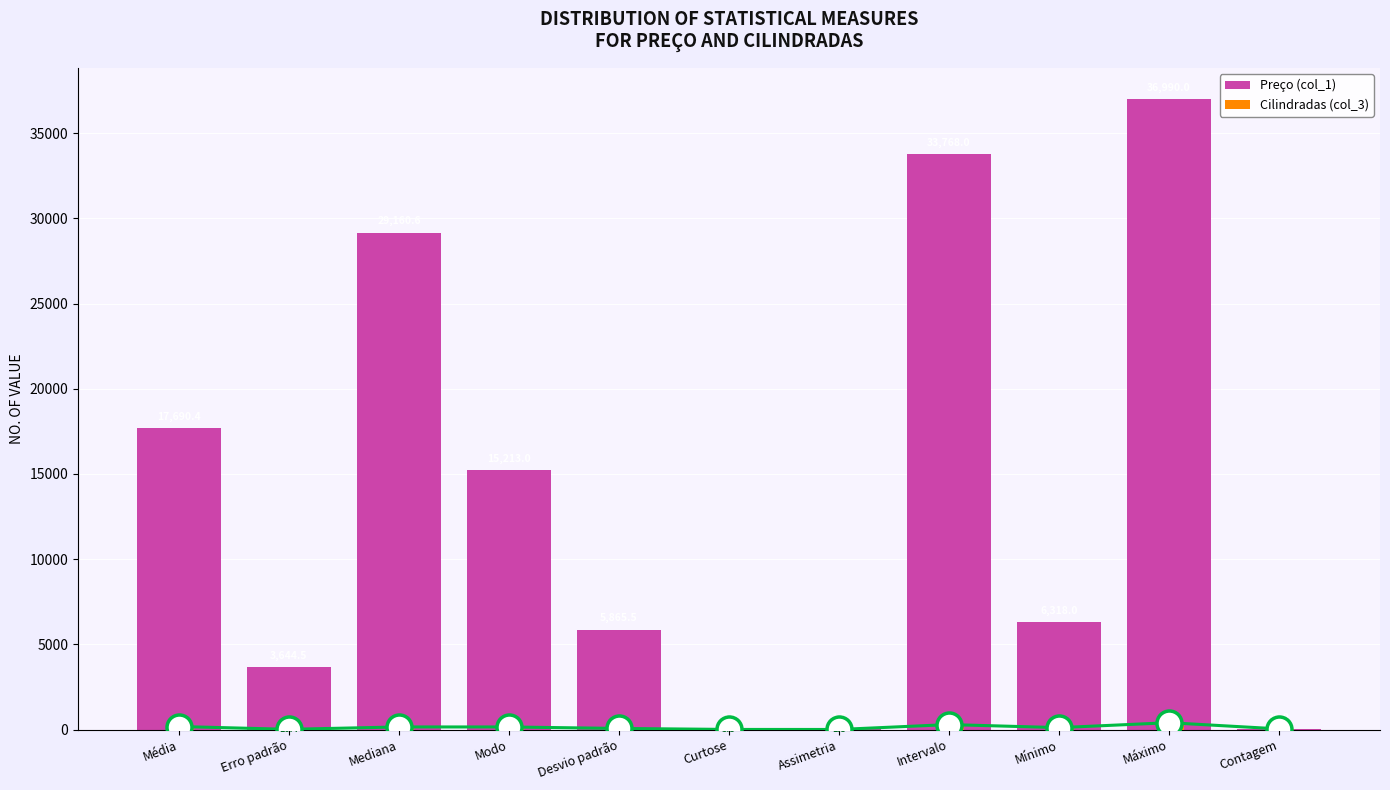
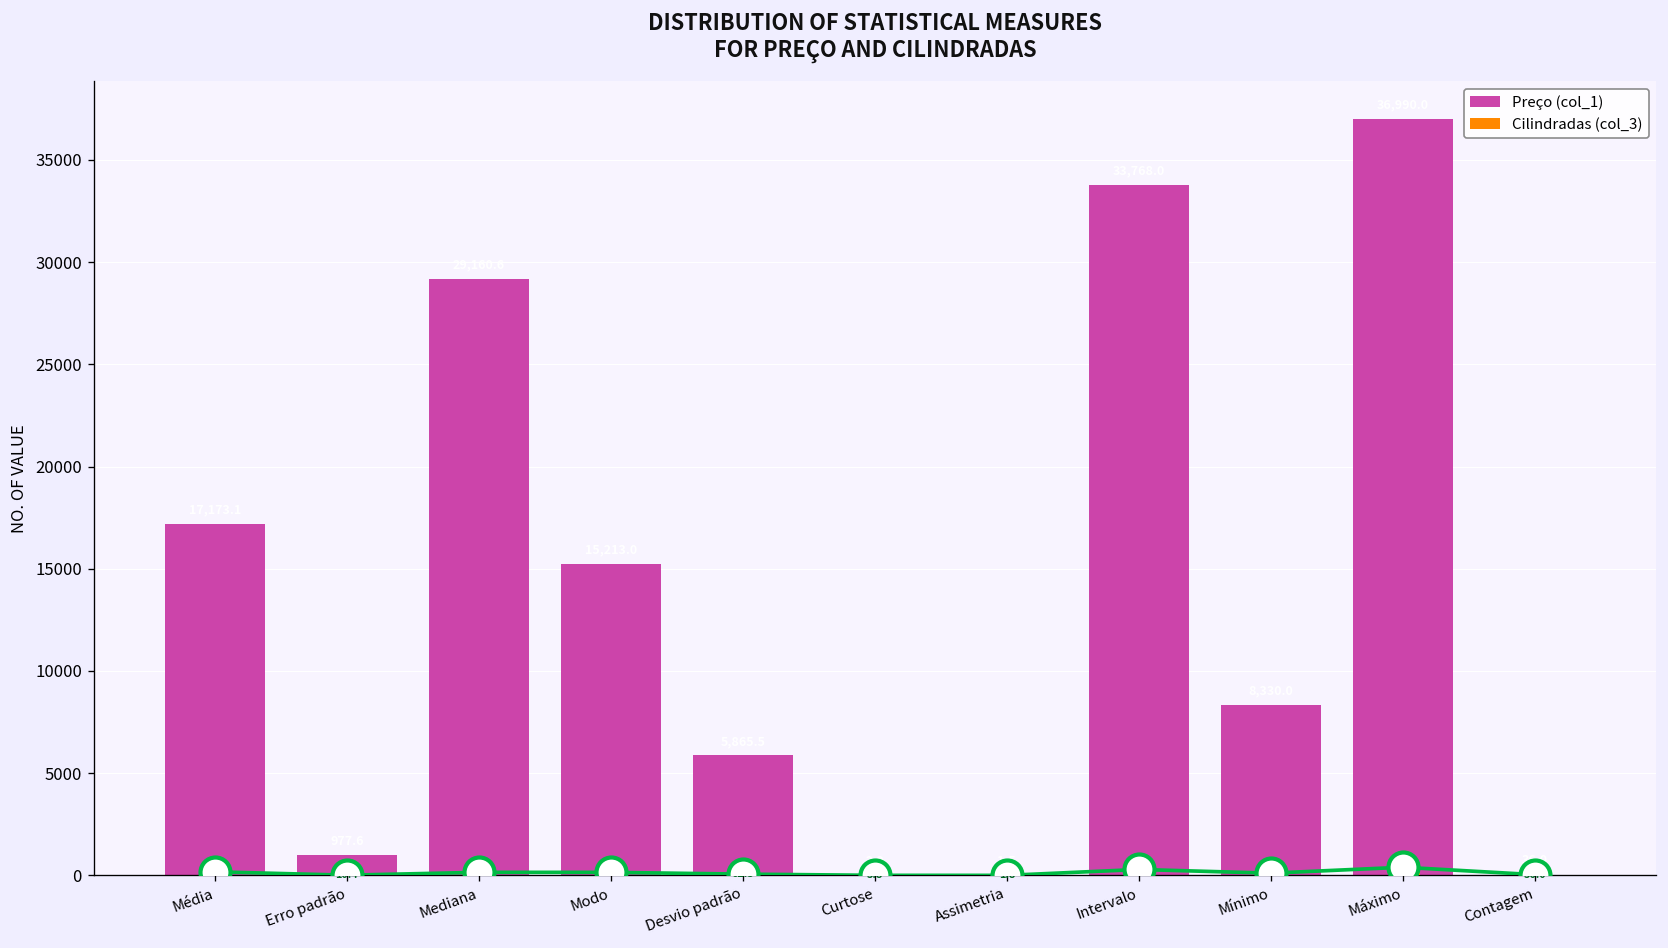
  {
    "Preço (col_1)": {
-     "Média": 17700,
-     "Erro padrão": 3600,
+     "Média": 17200,
+     "Erro padrão": 1000,
      "Mediana": 29200,
      "Modo": 15200,
      "Desvio padrão": 5900,
      "Intervalo": 33800,
-     "Mínimo": 6300,
+     "Mínimo": 8300,
      "Máximo": 37000
    }
  }
